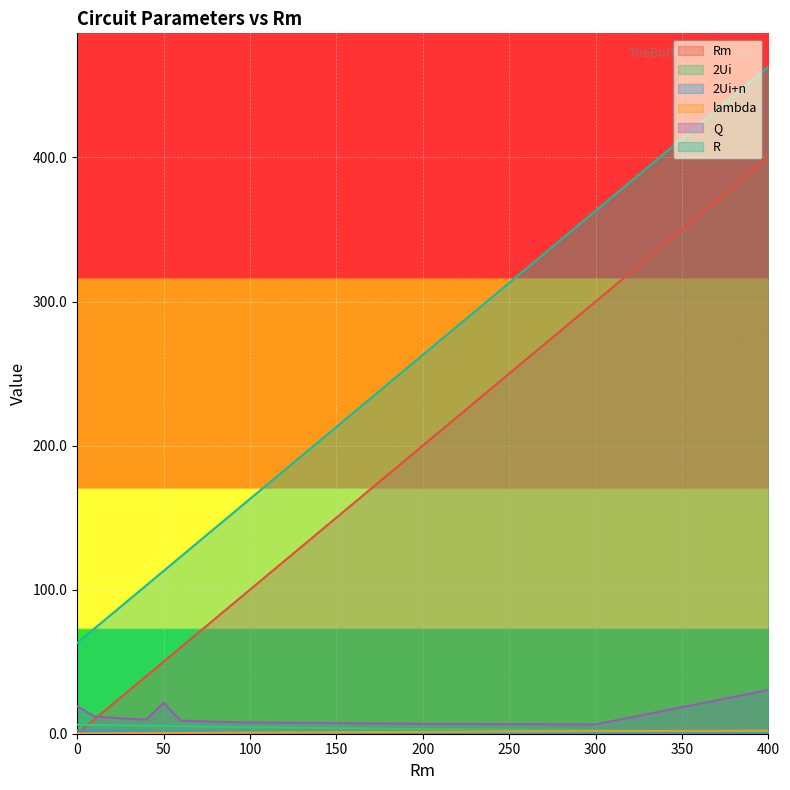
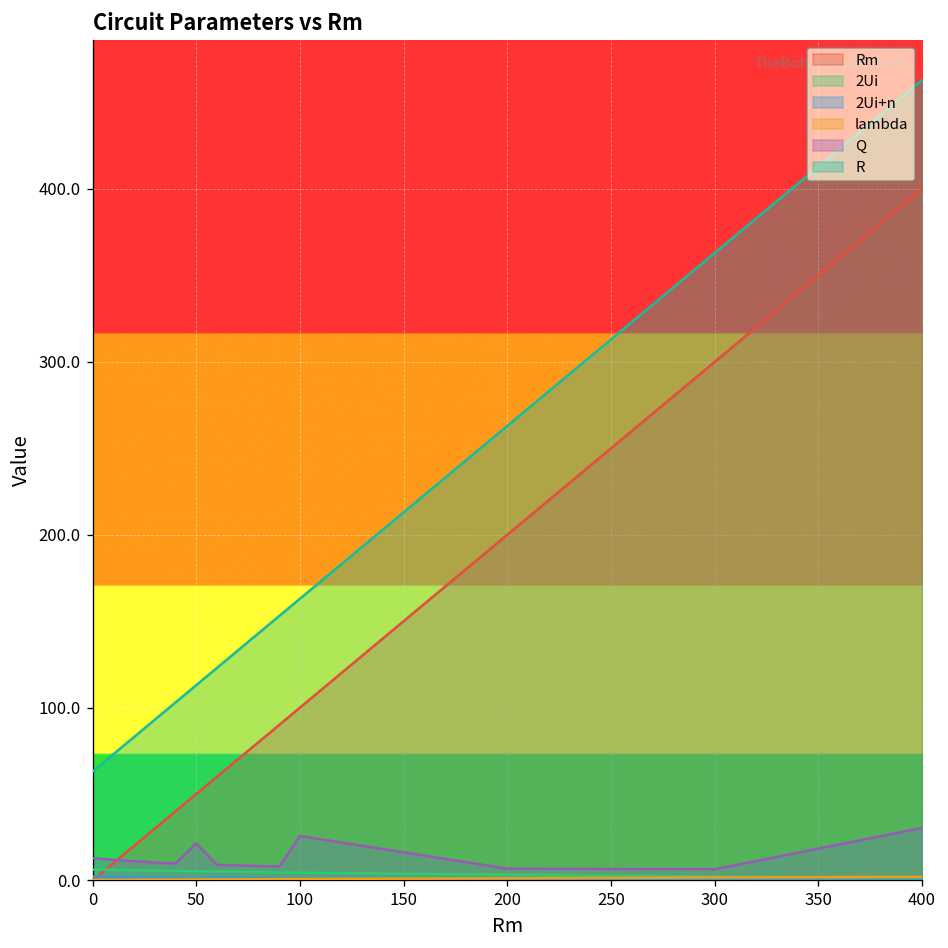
  {
    "Q": {
-     "0": 19,
+     "0": 13,
      "50": 21,
-     "100": 8,
+     "100": 26,
      "200": 7,
      "300": 6,
      "400": 30
    }
  }
